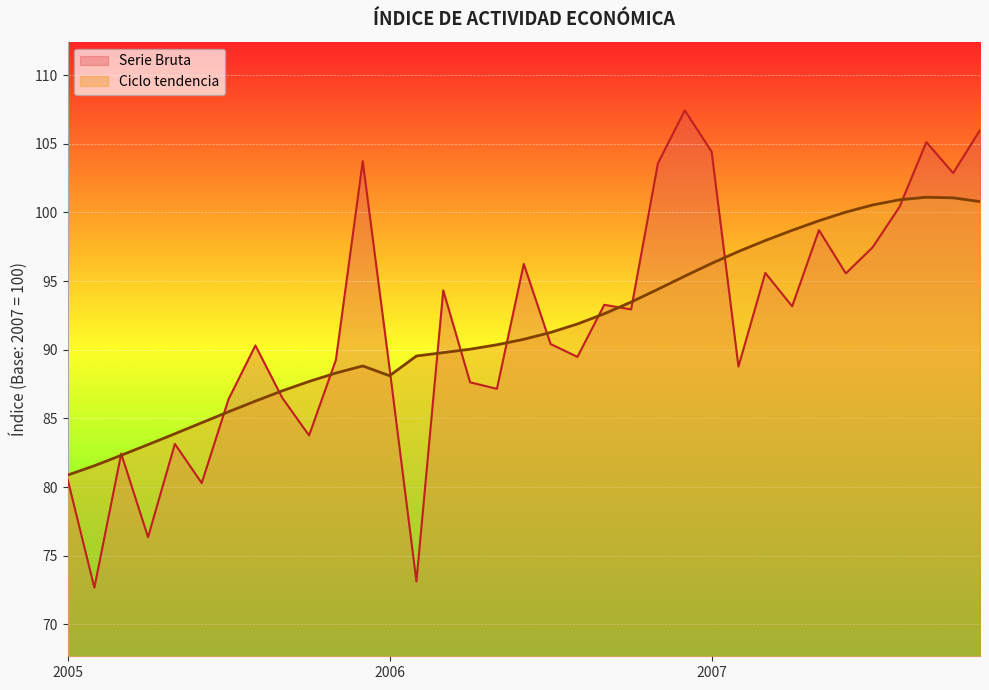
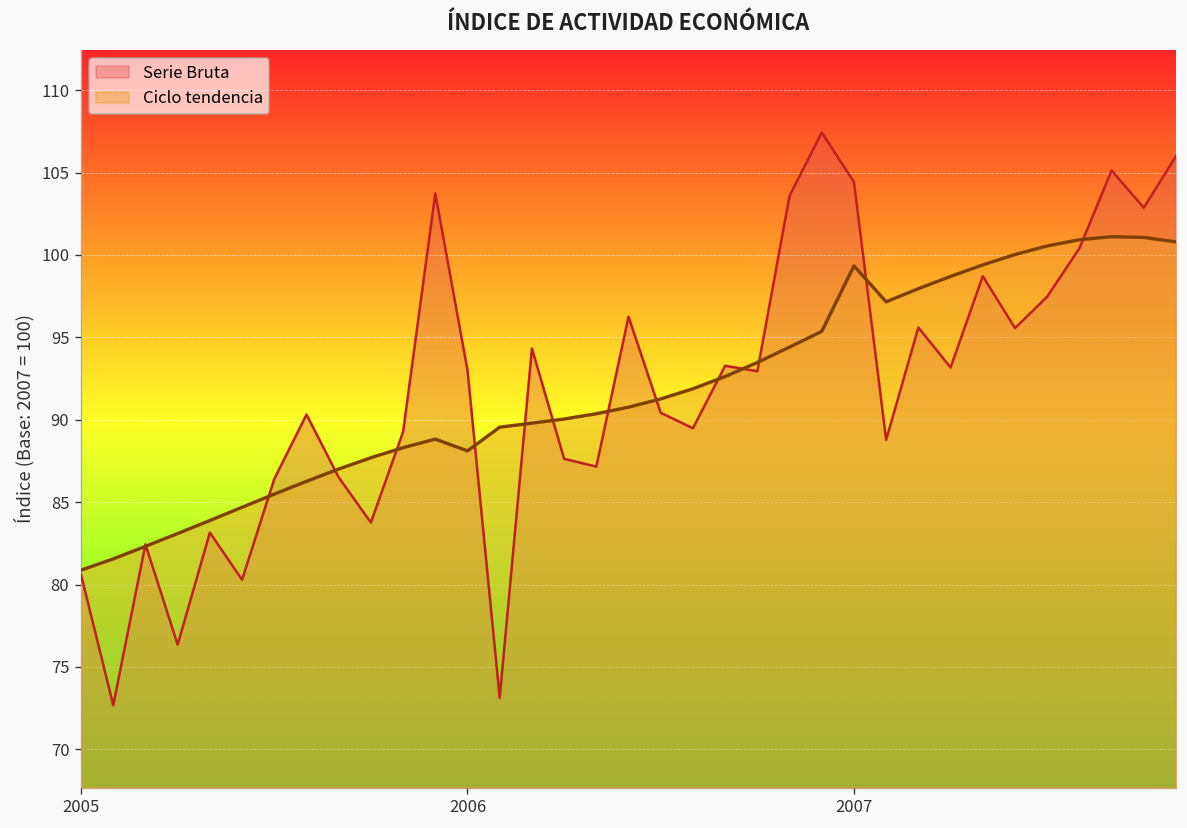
  {
    "Serie Bruta": {
      "2005": 80.6,
-     "2006": 88.6,
+     "2006": 93.0,
      "2007": 104.4
    },
    "Ciclo tendencia": {
      "2005": 80.9,
      "2006": 88.1,
-     "2007": 96.3
+     "2007": 99.3
    }
  }
